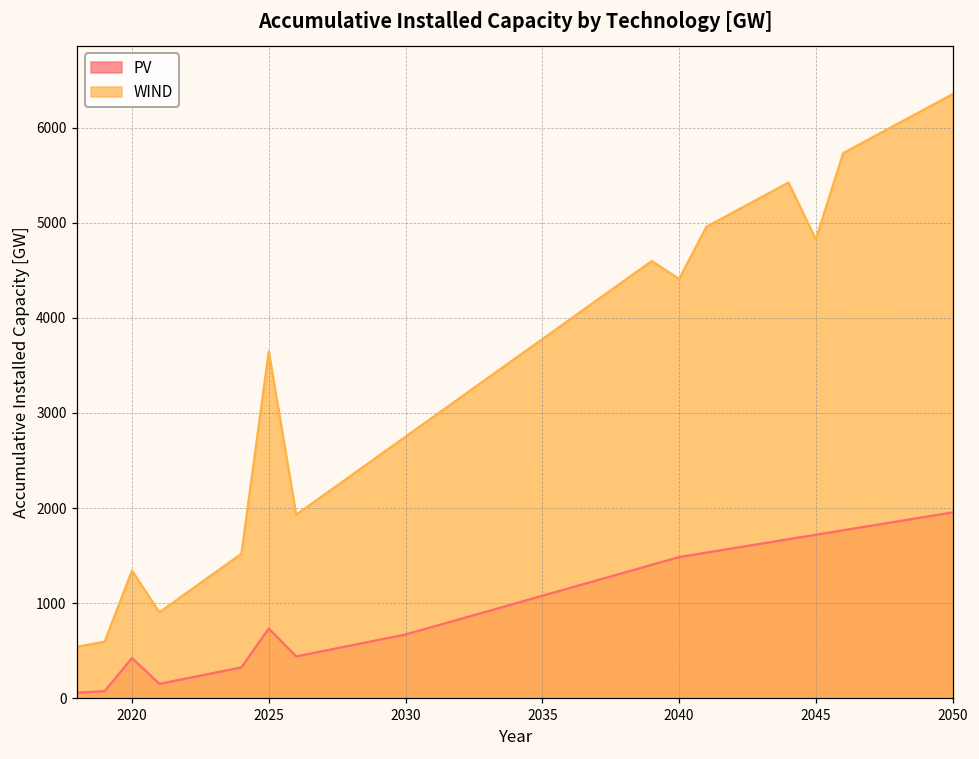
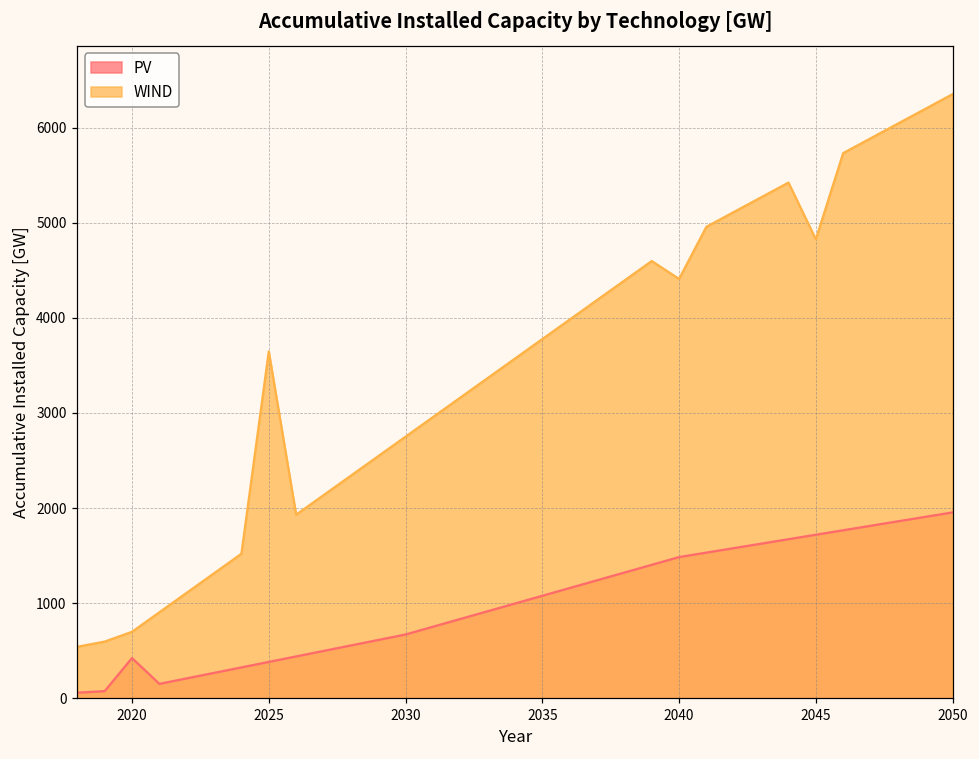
  {
    "PV": {
      "2020": 400,
-     "2025": 700,
+     "2025": 400,
      "2030": 700,
      "2035": 1100,
      "2040": 1500,
      "2045": 1700,
      "2050": 2000
    },
    "WIND": {
-     "2020": 1300,
+     "2020": 700,
      "2025": 3600,
      "2030": 2800,
      "2035": 3800,
      "2040": 4400,
      "2045": 4800,
      "2050": 6400
    }
  }
